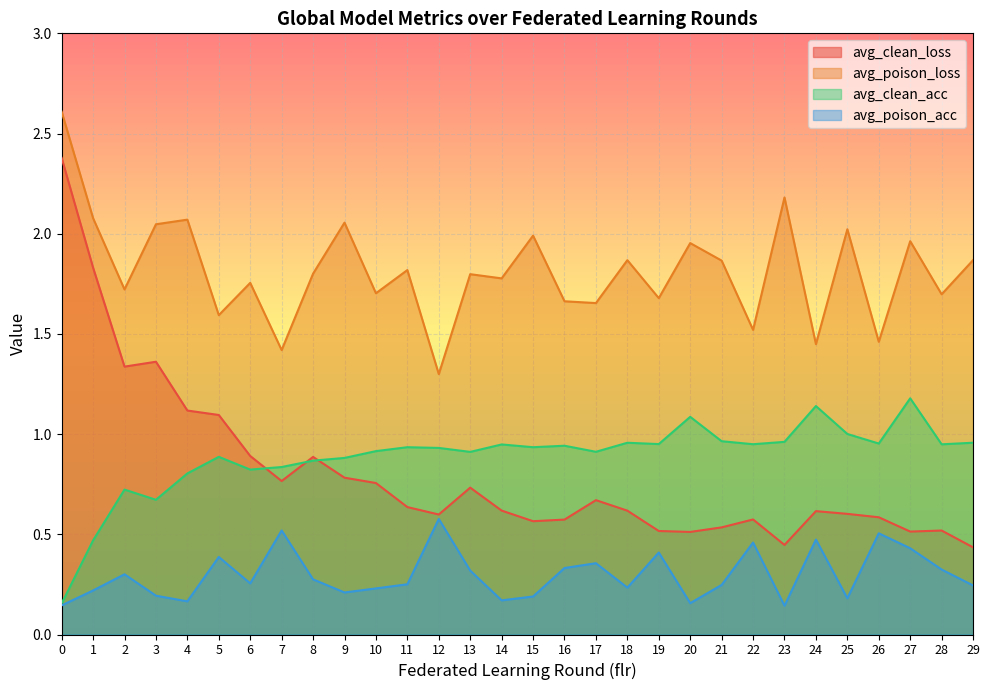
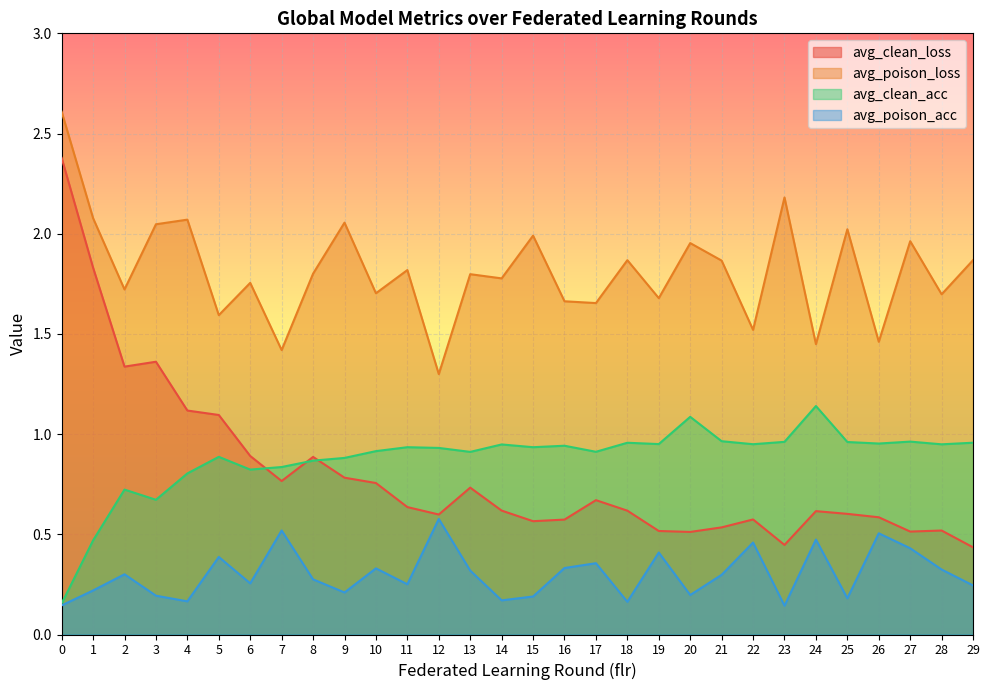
  {
    "avg_clean_acc": {
      "1": 0.47,
      "2": 0.72,
      "3": 0.67,
      "4": 0.80,
      "5": 0.89,
      "6": 0.82,
      "7": 0.84,
      "8": 0.87,
      "9": 0.88,
      "10": 0.92,
      "11": 0.93,
      "12": 0.93,
      "13": 0.91,
      "14": 0.95,
      "15": 0.93,
      "16": 0.94,
      "17": 0.91,
      "18": 0.96,
      "19": 0.95,
      "20": 1.09,
      "21": 0.96,
      "22": 0.95,
      "23": 0.96,
      "24": 1.14,
-     "25": 1.00,
+     "25": 0.96,
      "26": 0.95,
-     "27": 1.18,
+     "27": 0.96,
      "28": 0.95,
      "29": 0.96
    },
    "avg_poison_acc": {
      "1": 0.22,
      "2": 0.30,
      "3": 0.19,
      "4": 0.17,
      "5": 0.39,
      "6": 0.26,
      "7": 0.52,
      "8": 0.28,
      "9": 0.21,
-     "10": 0.23,
+     "10": 0.33,
      "11": 0.25,
      "12": 0.58,
      "13": 0.32,
      "14": 0.17,
      "15": 0.19,
      "16": 0.33,
      "17": 0.36,
-     "18": 0.23,
+     "18": 0.16,
      "19": 0.41,
-     "20": 0.16,
-     "21": 0.25,
+     "20": 0.20,
+     "21": 0.30,
      "22": 0.46,
      "23": 0.14,
      "24": 0.47,
      "25": 0.18,
      "26": 0.51,
      "27": 0.43,
      "28": 0.32,
      "29": 0.24
    }
  }
